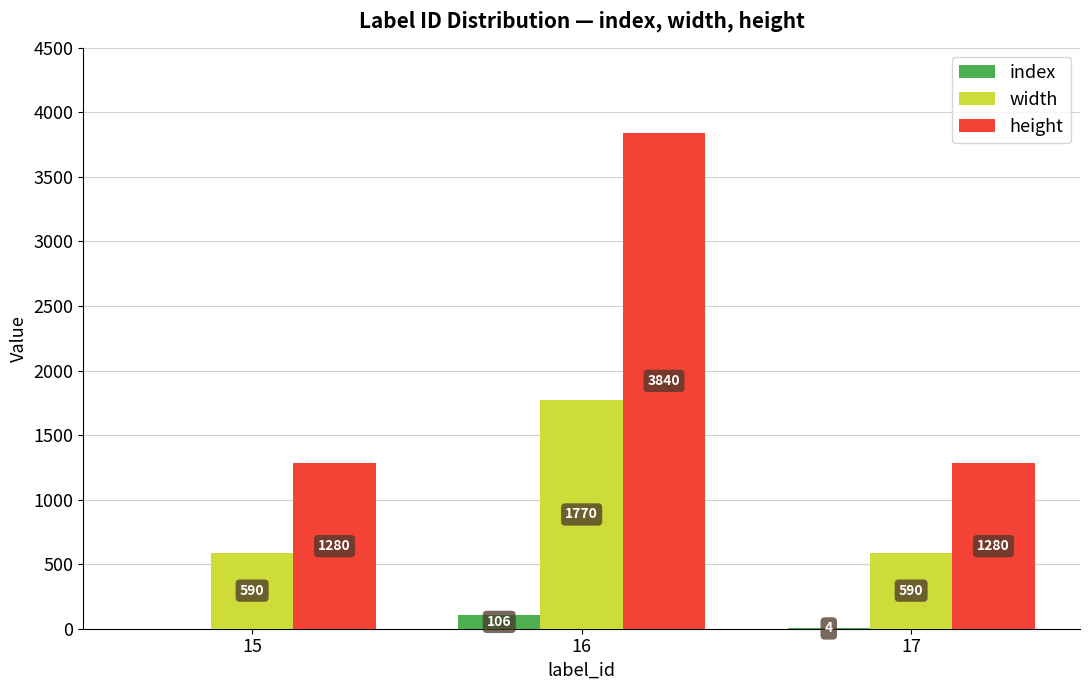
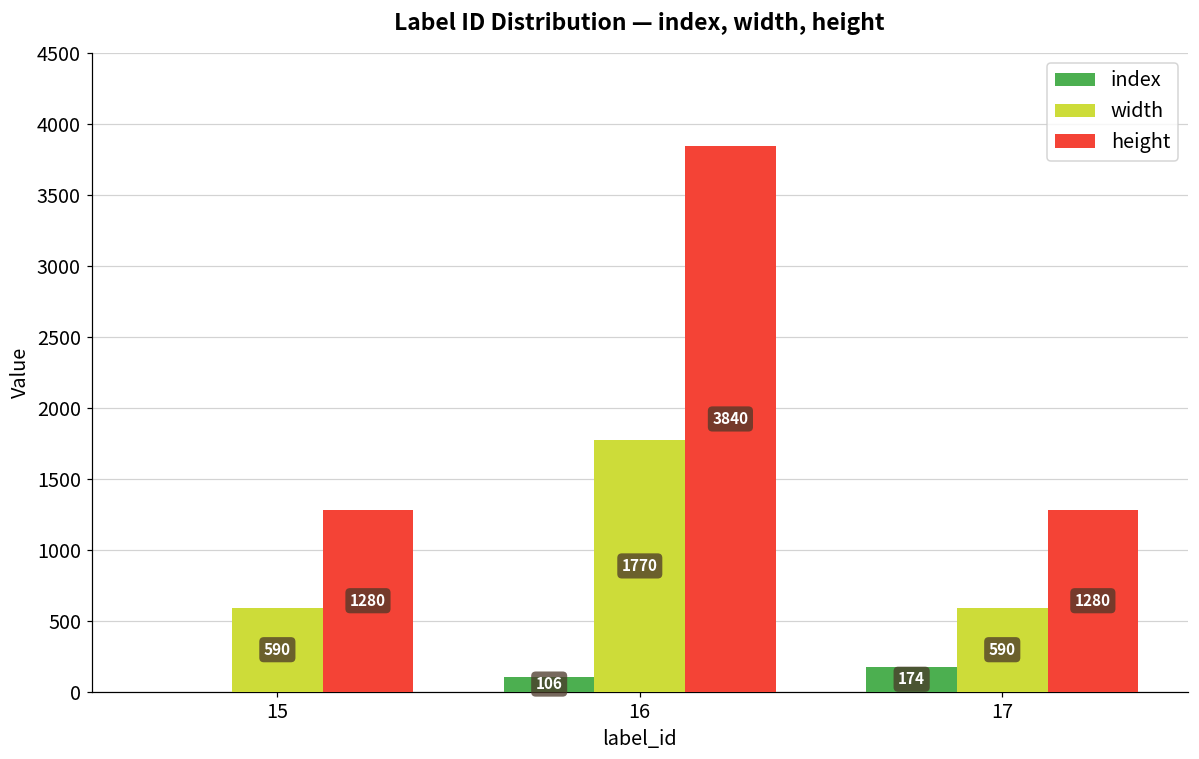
  {
    "index": {
-     "17": 4
+     "17": 174
    }
  }
